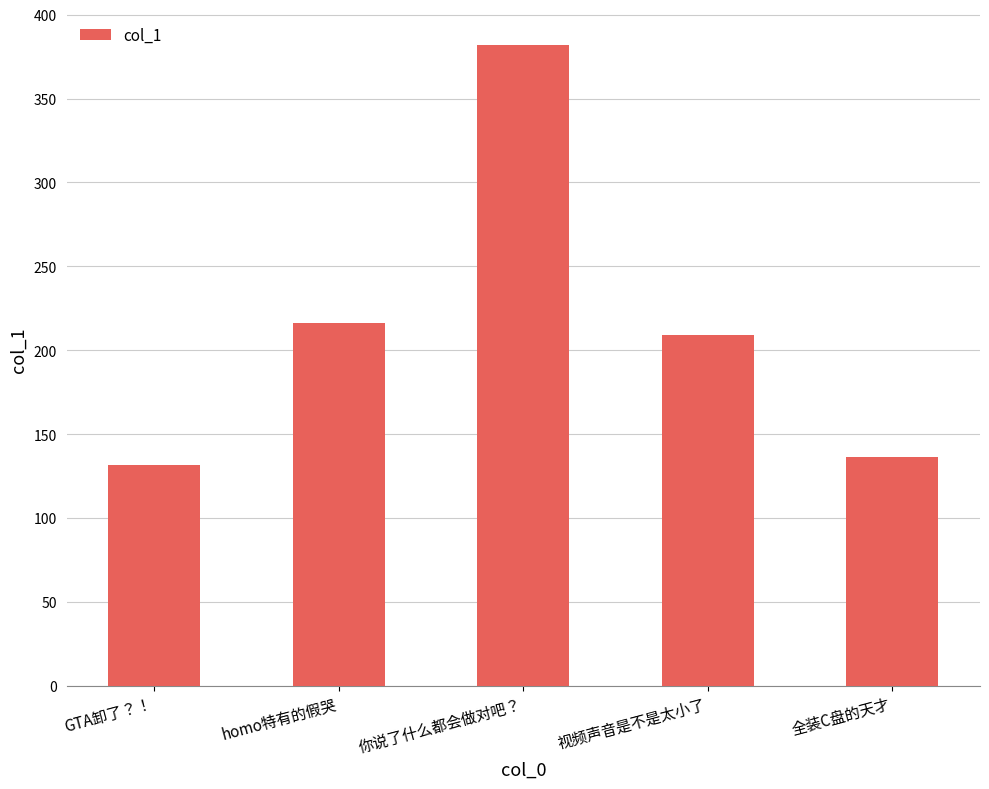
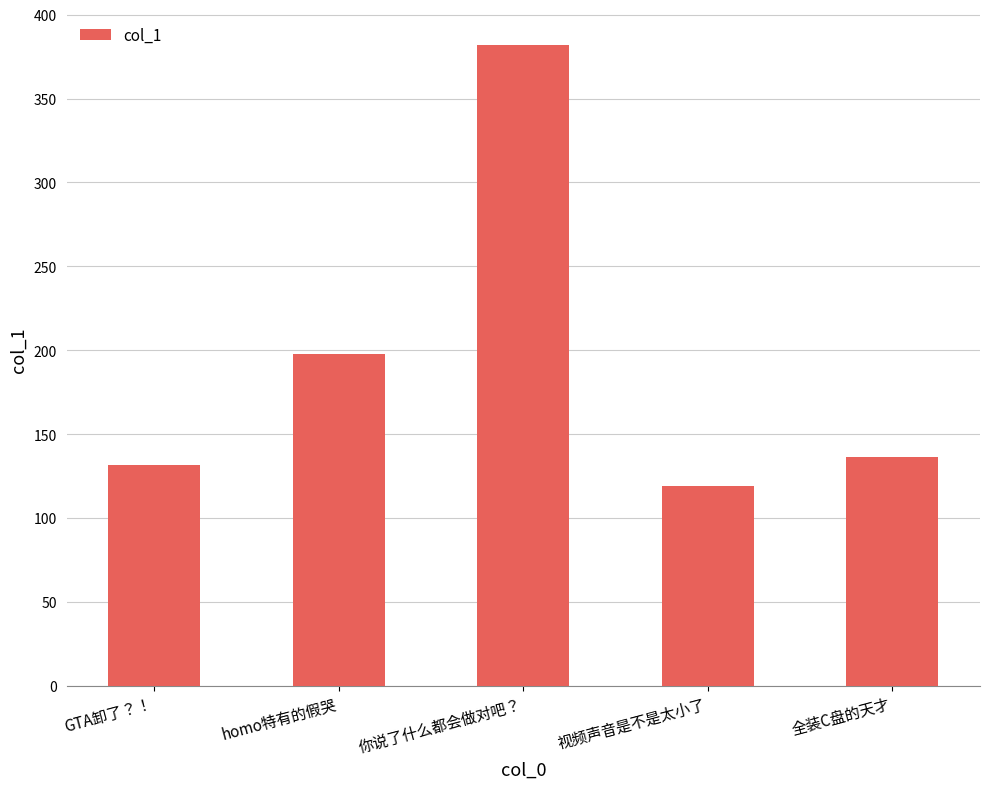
  {
    "GTA卸了？！": 132,
-   "homo特有的假哭": 216,
+   "homo特有的假哭": 198,
    "你说了什么都会做对吧？": 382,
-   "视频声音是不是太小了": 209,
+   "视频声音是不是太小了": 119,
    "全装C盘的天才": 136
  }
